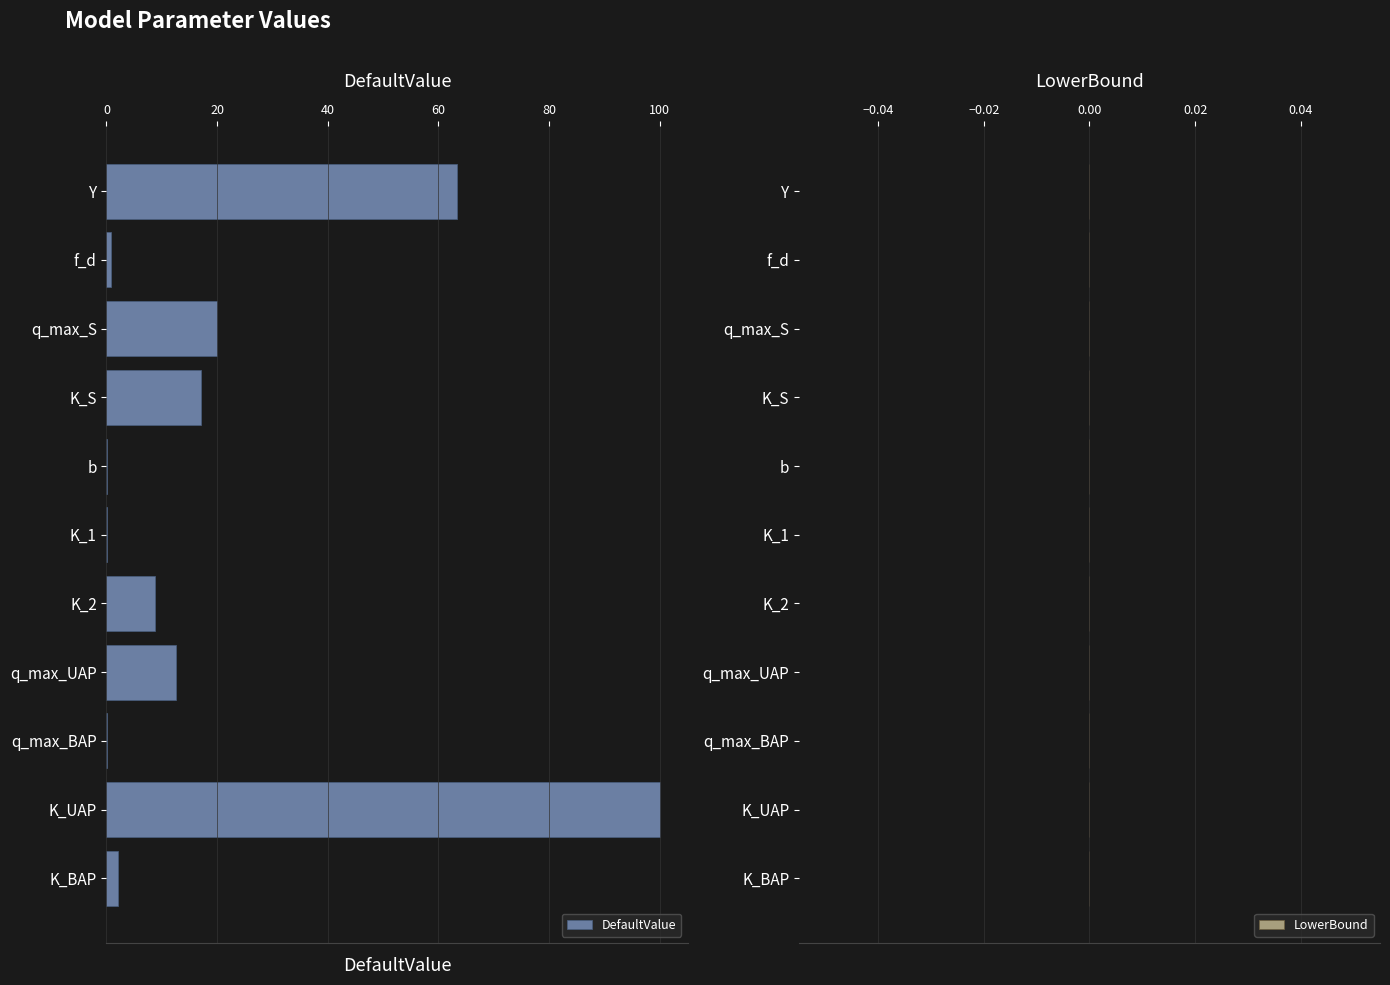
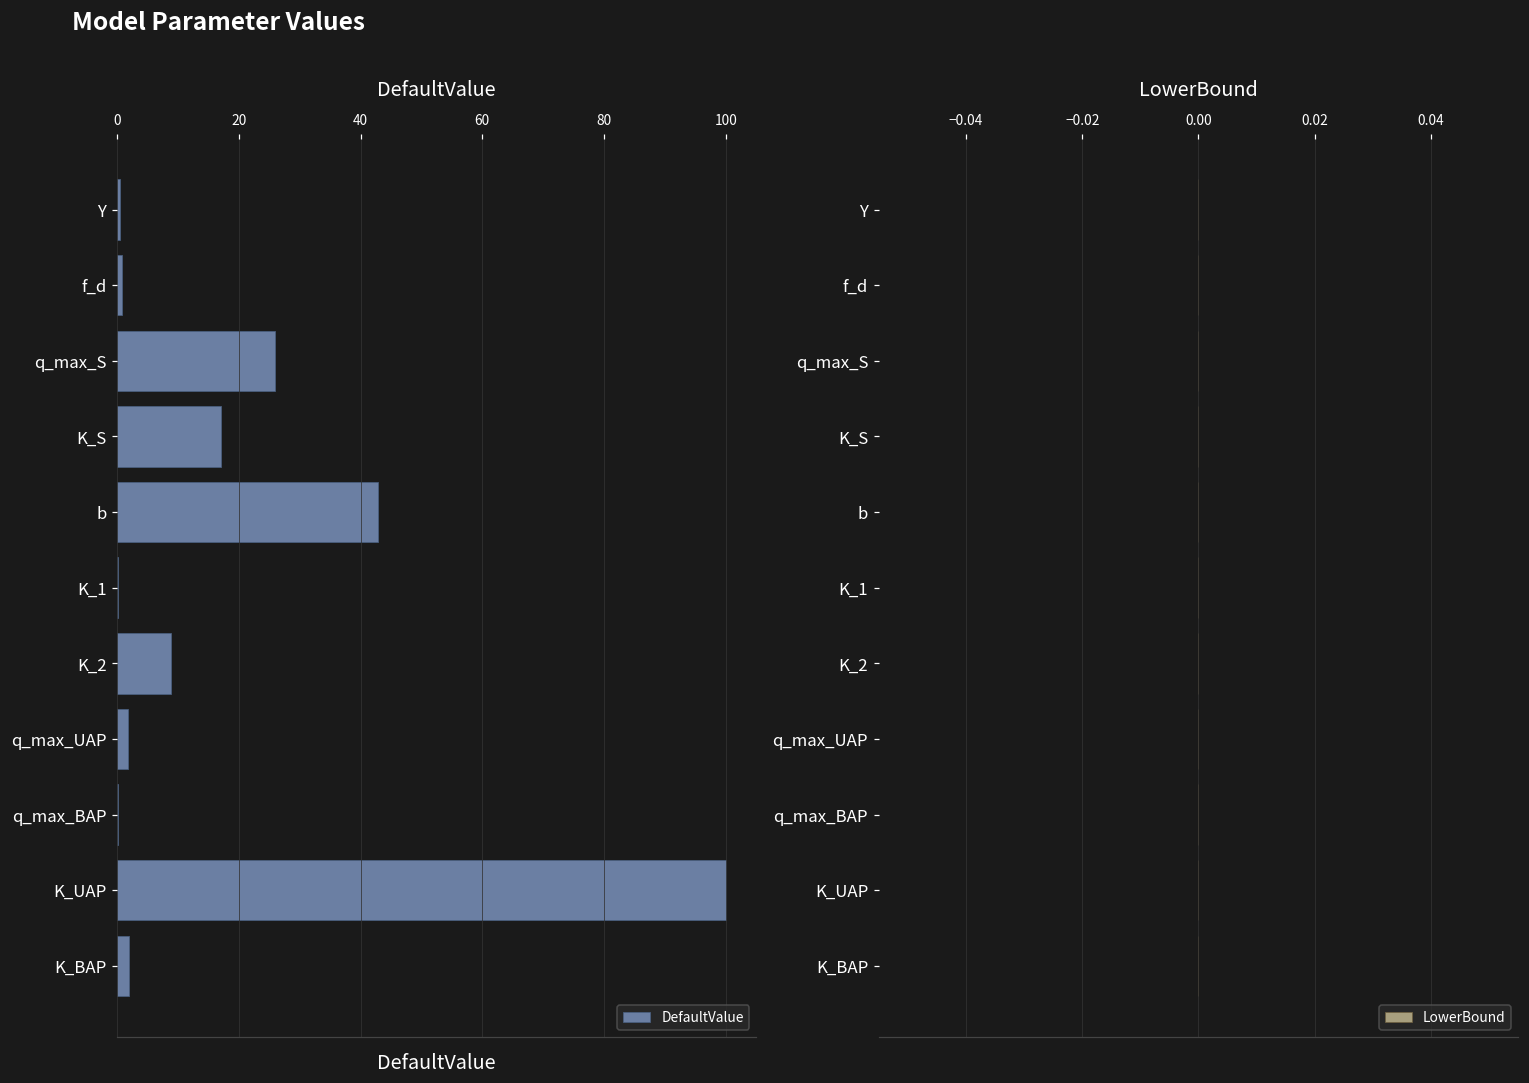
  {
    "DefaultValue": {
-     "Y": 63,
+     "Y": 0,
      "f_d": 1,
-     "q_max_S": 20,
+     "q_max_S": 26,
      "K_S": 17,
-     "b": 0,
+     "b": 43,
      "K_2": 9,
-     "q_max_UAP": 13,
+     "q_max_UAP": 2,
      "K_UAP": 100,
      "K_BAP": 2
    },
    "LowerBound": {
      "Y": 0.000,
      "f_d": 0.000,
      "q_max_S": 0.000,
      "K_S": 0.000,
      "b": 0.000,
      "K_1": 0.000,
      "K_2": 0.000,
      "q_max_UAP": 0.000,
      "q_max_BAP": 0.000,
      "K_UAP": 0.000,
      "K_BAP": 0.000
    }
  }
